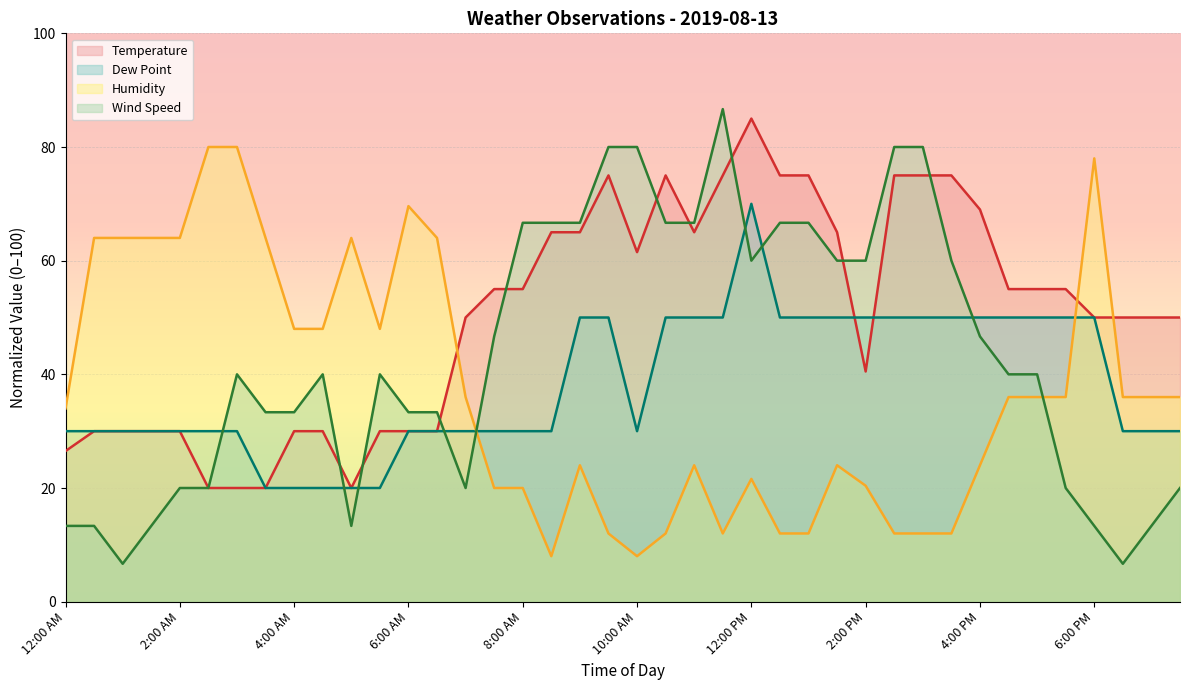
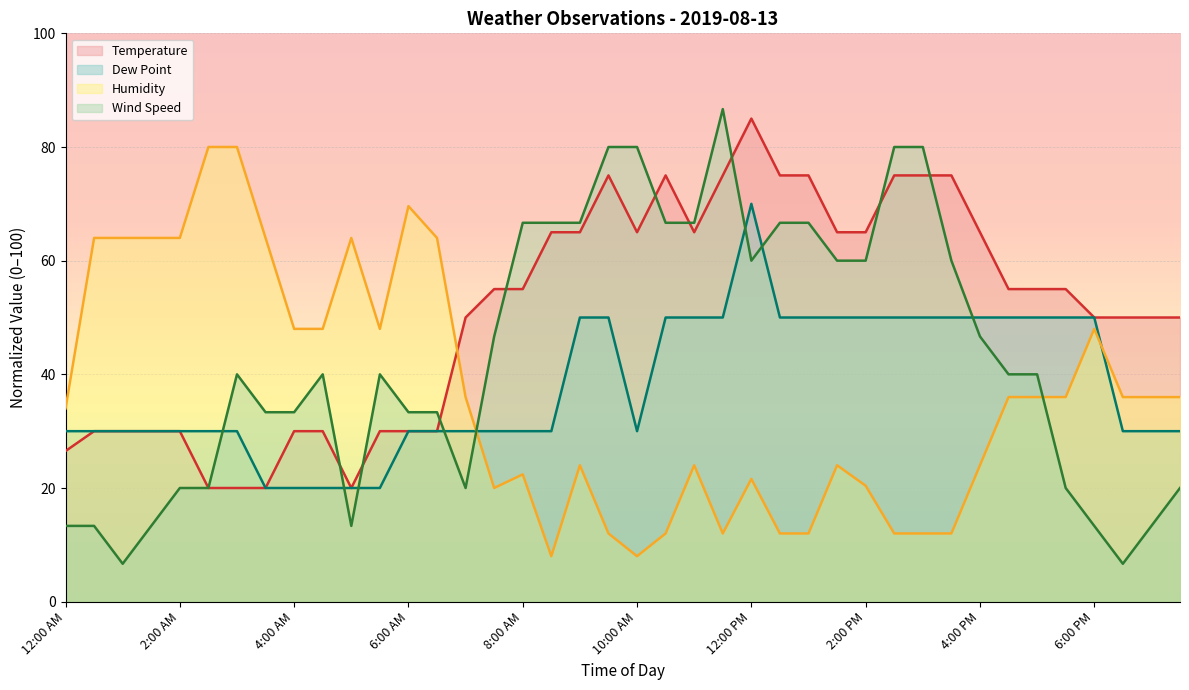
  {
    "Temperature": {
      "12:00 AM": 26,
      "4:00 AM": 30,
      "8:00 AM": 55,
-     "10:00 AM": 61,
+     "10:00 AM": 65,
      "12:00 PM": 85,
-     "2:00 PM": 40,
-     "4:00 PM": 69
+     "2:00 PM": 65,
+     "4:00 PM": 65
    },
    "Humidity": {
      "12:00 AM": 34,
      "2:00 AM": 64,
      "4:00 AM": 48,
      "6:00 AM": 70,
-     "8:00 AM": 20,
+     "8:00 AM": 22,
      "10:00 AM": 8,
      "12:00 PM": 22,
      "2:00 PM": 20,
      "4:00 PM": 24,
-     "6:00 PM": 78
+     "6:00 PM": 48
    }
  }
